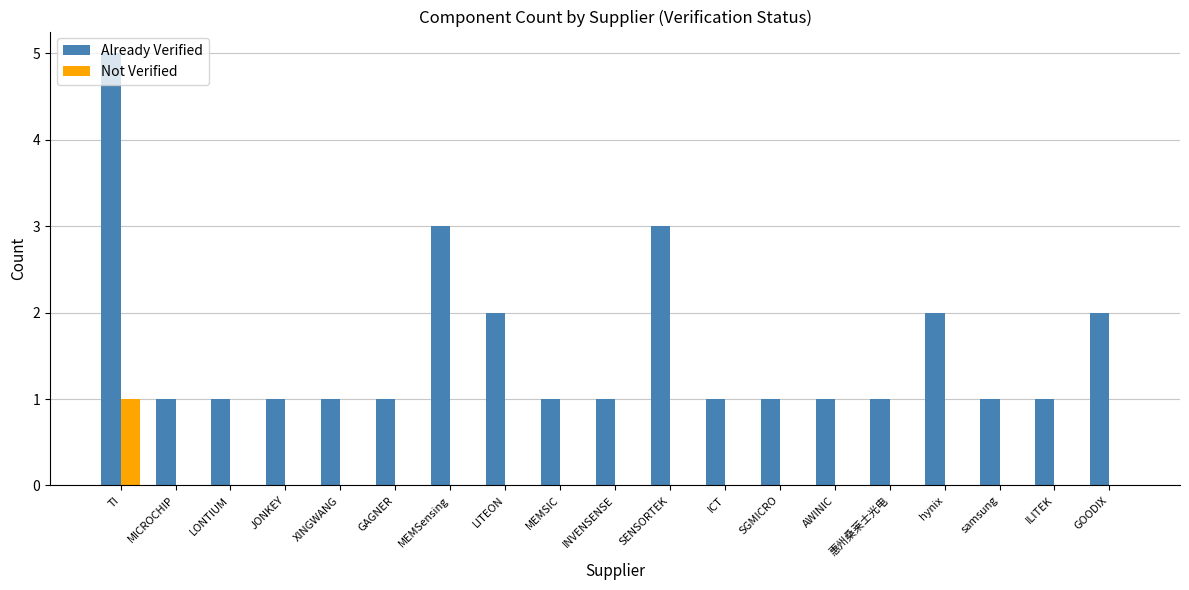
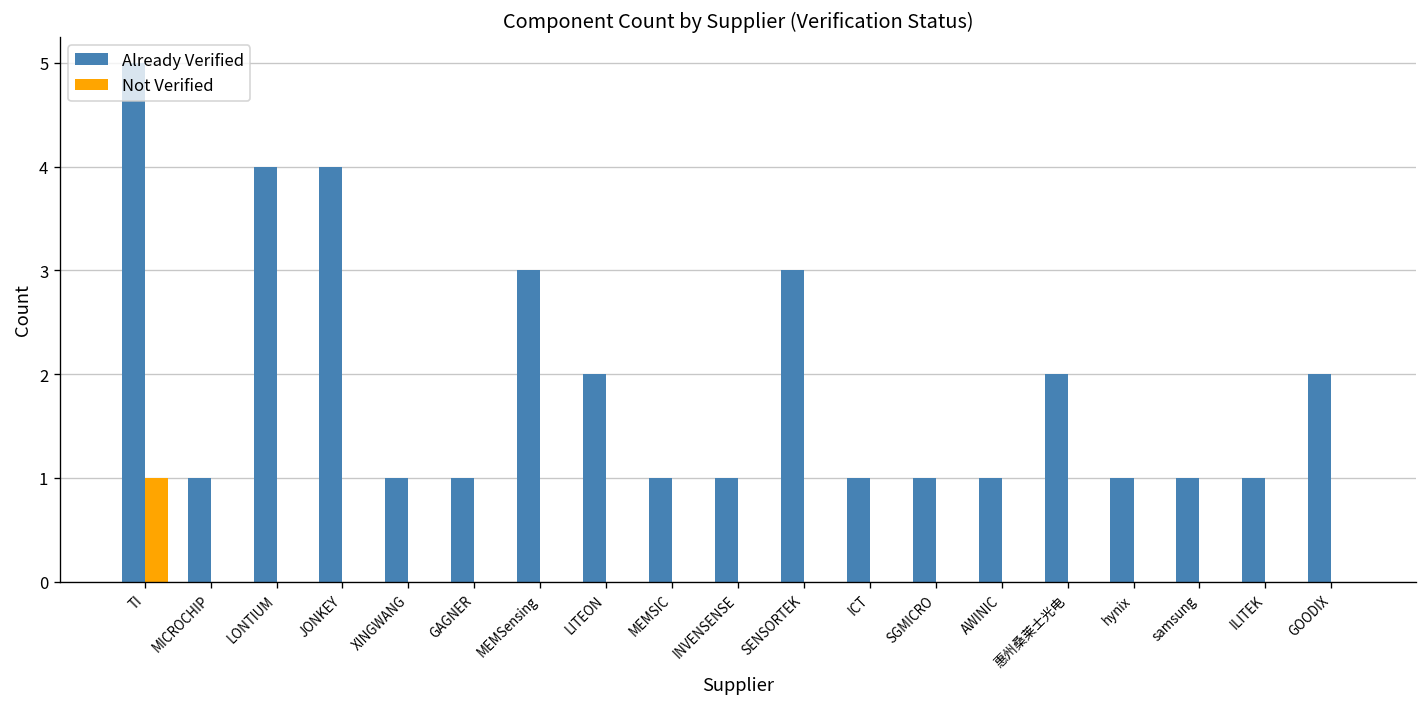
  {
    "Already Verified": {
      "MICROCHIP": 1,
-     "LONTIUM": 1,
-     "JONKEY": 1,
+     "LONTIUM": 4,
+     "JONKEY": 4,
      "XINGWANG": 1,
      "GAGNER": 1,
      "MEMSensing": 3,
      "LITEON": 2,
      "MEMSIC": 1,
      "INVENSENSE": 1,
      "SENSORTEK": 3,
      "ICT": 1,
      "SGMICRO": 1,
      "AWINIC": 1,
-     "惠州桑莱士光电": 1,
-     "hynix": 2,
+     "惠州桑莱士光电": 2,
+     "hynix": 1,
      "samsung": 1,
      "ILITEK": 1,
      "GOODIX": 2
    },
    "Not Verified": {
      "TI": 1,
      "MICROCHIP": 0,
      "LONTIUM": 0,
      "JONKEY": 0,
      "XINGWANG": 0,
      "GAGNER": 0,
      "MEMSensing": 0,
      "LITEON": 0,
      "MEMSIC": 0,
      "INVENSENSE": 0,
      "SENSORTEK": 0,
      "ICT": 0,
      "SGMICRO": 0,
      "AWINIC": 0,
      "惠州桑莱士光电": 0,
      "hynix": 0,
      "samsung": 0,
      "ILITEK": 0,
      "GOODIX": 0
    }
  }
